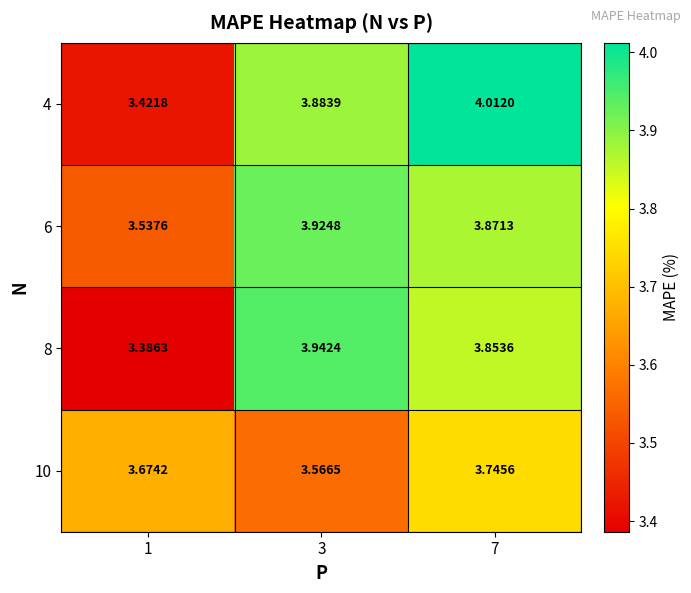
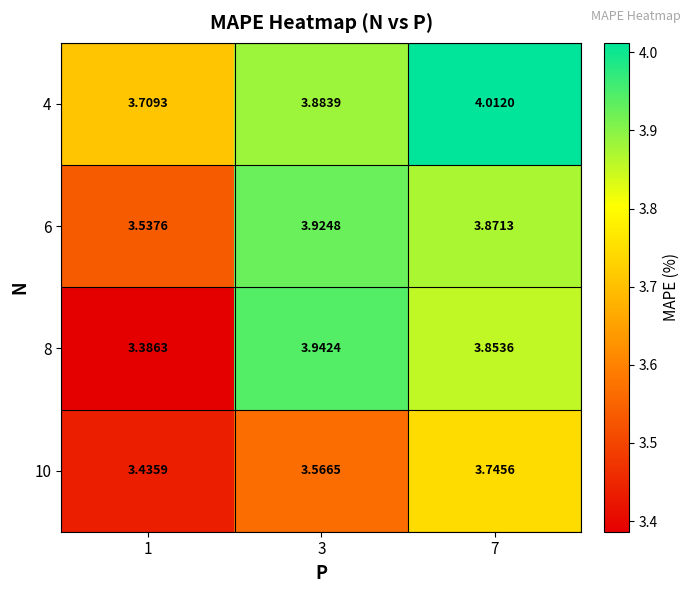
  {
    "4": {
-     "1": 3.4218,
+     "1": 3.7093,
      "3": 3.8839,
      "7": 4.0120
    },
    "6": {
      "1": 3.5376,
      "3": 3.9248,
      "7": 3.8713
    },
    "8": {
      "1": 3.3863,
      "3": 3.9424,
      "7": 3.8536
    },
    "10": {
-     "1": 3.6742,
+     "1": 3.4359,
      "3": 3.5665,
      "7": 3.7456
    }
  }
